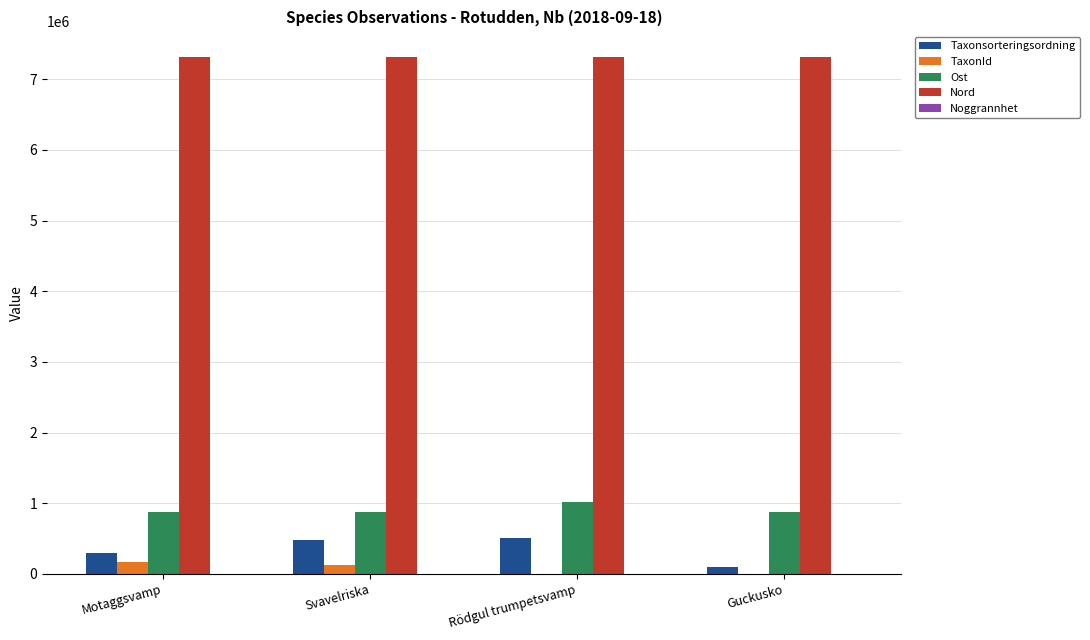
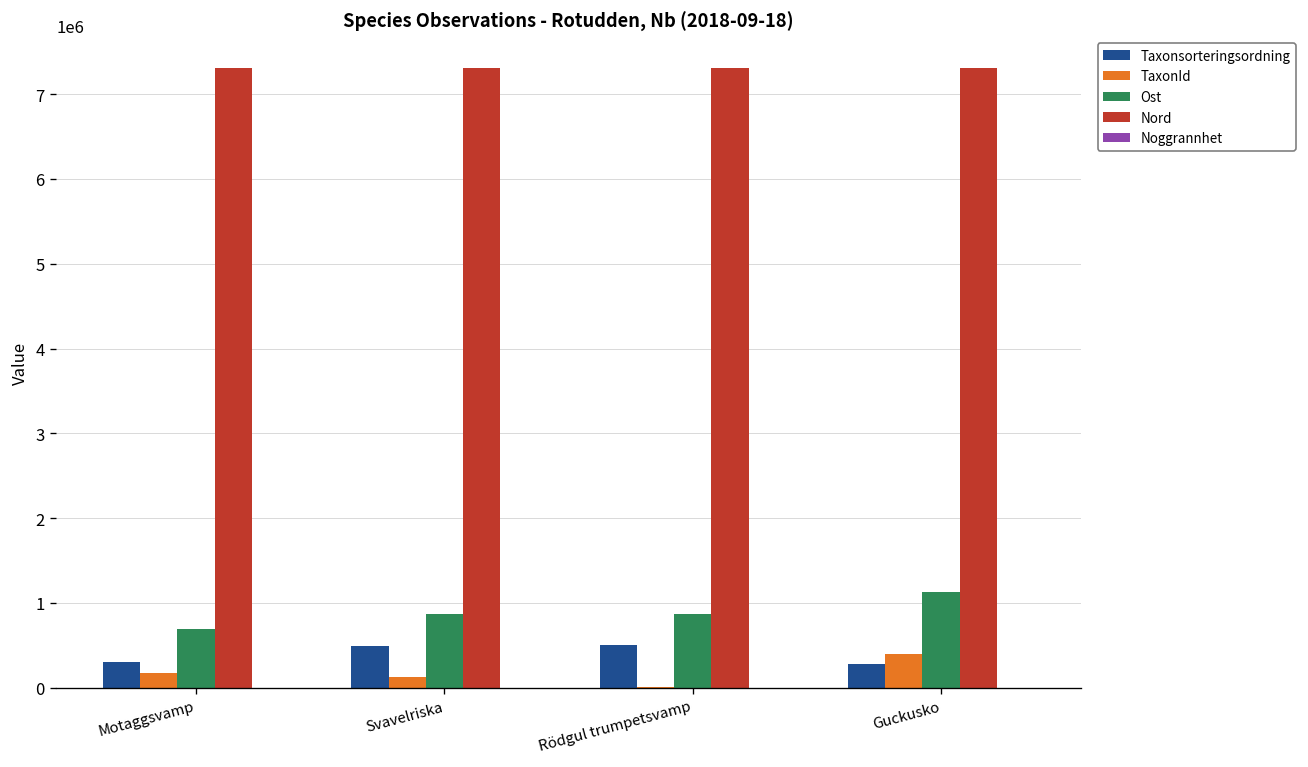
  {
    "Taxonsorteringsordning": {
      "Motaggsvamp": 300000,
      "Svavelriska": 500000,
      "Rödgul trumpetsvamp": 500000,
-     "Guckusko": 100000
+     "Guckusko": 300000
    },
    "TaxonId": {
      "Motaggsvamp": 200000,
      "Svavelriska": 100000,
-     "Guckusko": 0
+     "Guckusko": 400000
    },
    "Ost": {
-     "Motaggsvamp": 900000,
+     "Motaggsvamp": 700000,
      "Svavelriska": 900000,
-     "Rödgul trumpetsvamp": 1000000,
-     "Guckusko": 900000
+     "Rödgul trumpetsvamp": 900000,
+     "Guckusko": 1100000
    },
    "Nord": {
      "Motaggsvamp": 7300000,
      "Svavelriska": 7300000,
      "Rödgul trumpetsvamp": 7300000,
      "Guckusko": 7300000
    }
  }
